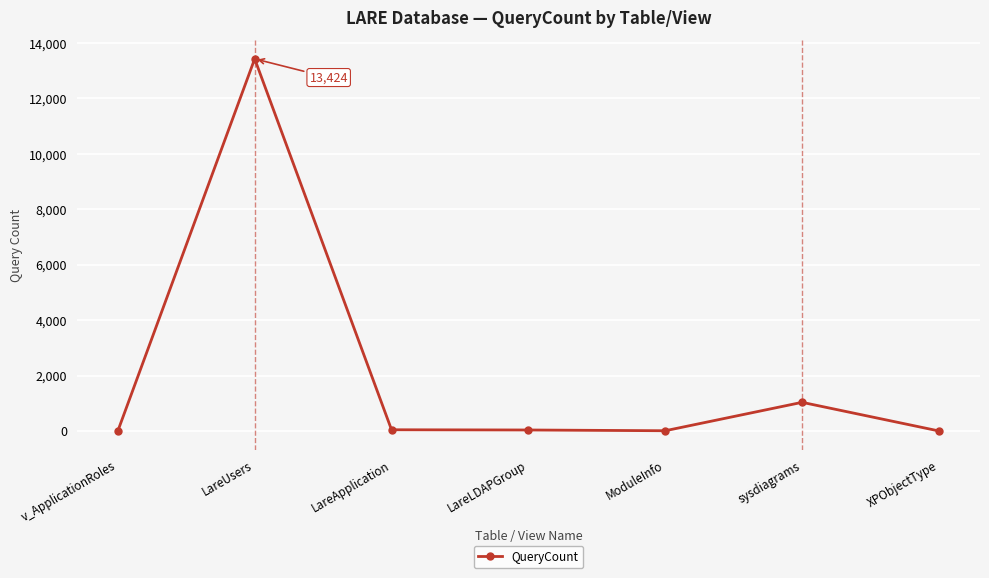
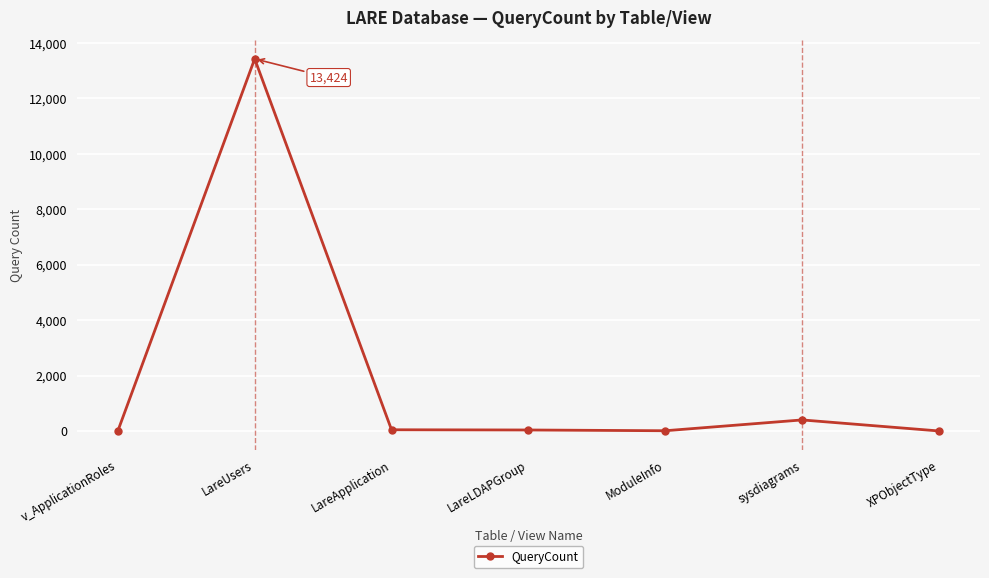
  {
    "v_ApplicationRoles": "0",
    "LareApplication": "0",
    "LareLDAPGroup": "0",
    "ModuleInfo": "0",
-   "sysdiagrams": "1,000",
+   "sysdiagrams": "400",
    "XPObjectType": "0"
  }
